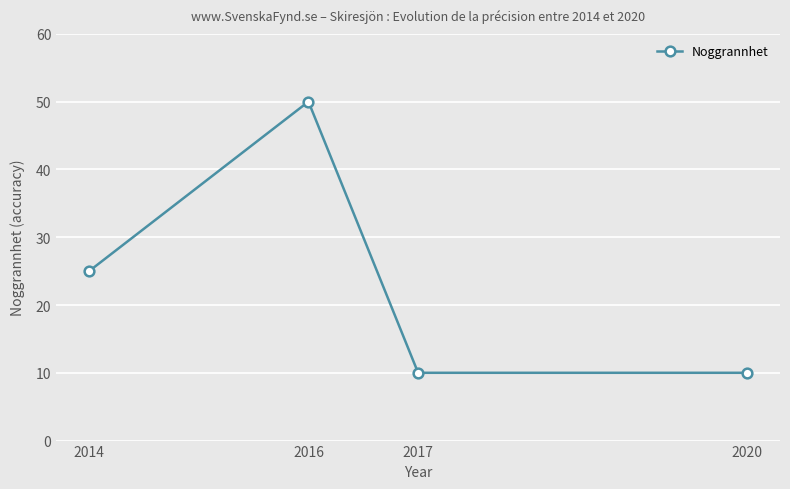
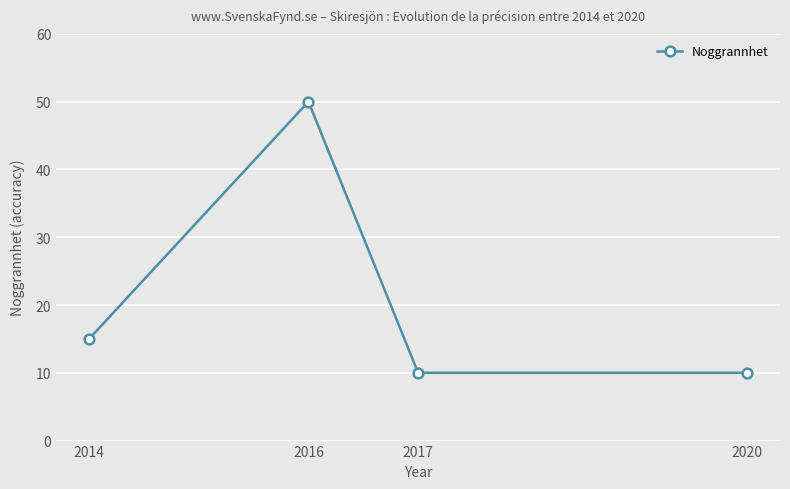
  {
-   "2014": 25,
+   "2014": 15,
    "2016": 50,
    "2017": 10,
    "2020": 10
  }
